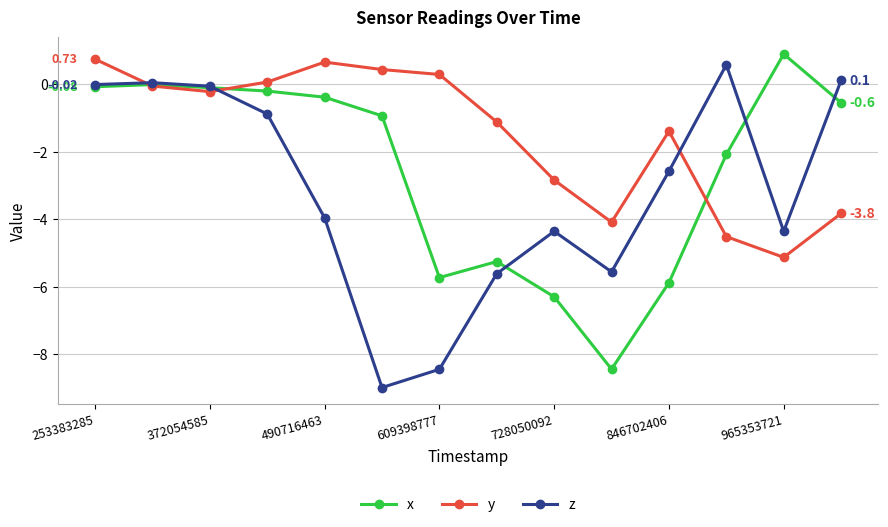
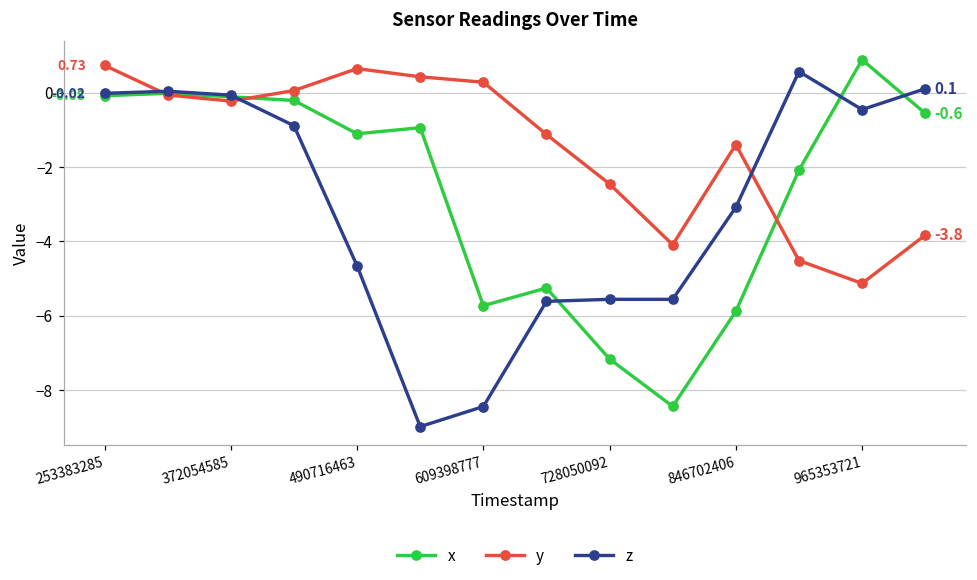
  {
    "x": {
-     "490716463": -0.4,
+     "490716463": -1.1,
      "609398777": -5.7,
-     "728050092": -6.3,
+     "728050092": -7.2,
      "846702406": -5.9,
      "965353721": 0.9
    },
    "y": {
      "372054585": -0.2,
      "490716463": 0.6,
      "609398777": 0.3,
-     "728050092": -2.8,
+     "728050092": -2.5,
      "846702406": -1.4,
      "965353721": -5.1
    },
    "z": {
-     "490716463": -4.0,
+     "490716463": -4.7,
      "609398777": -8.4,
-     "728050092": -4.4,
-     "846702406": -2.6,
-     "965353721": -4.4
+     "728050092": -5.6,
+     "846702406": -3.1,
+     "965353721": -0.5
    }
  }
